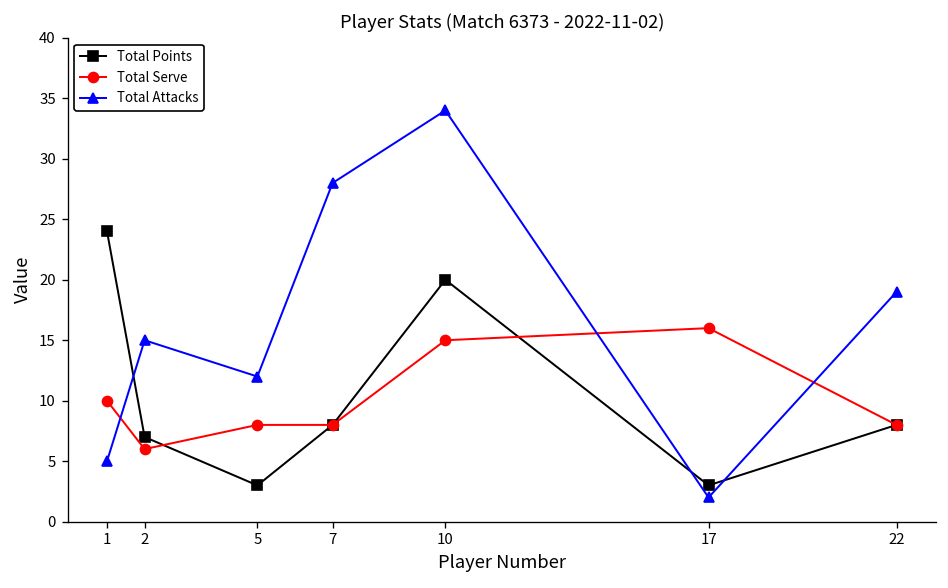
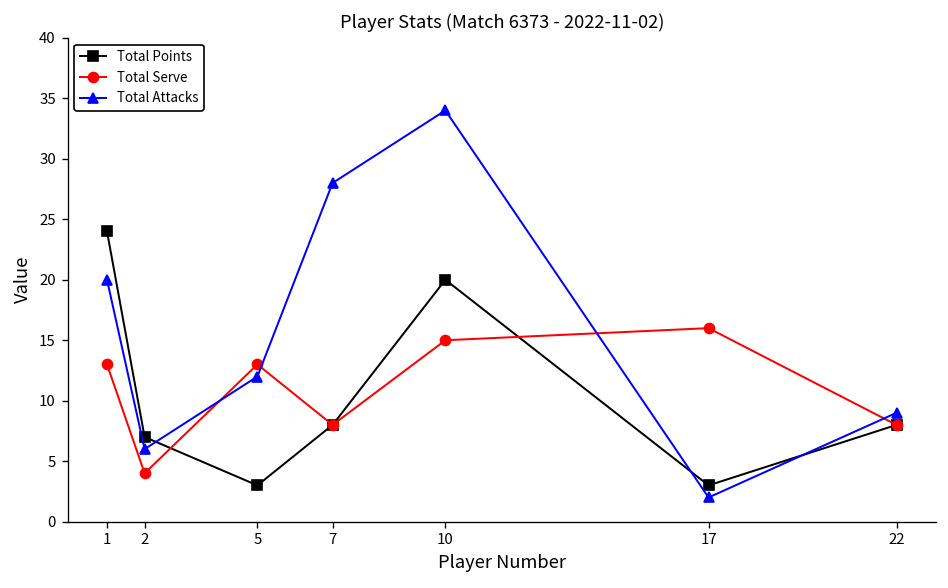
  {
    "Total Points": {
      "1": 24,
      "2": 7,
      "5": 3,
      "10": 20,
      "17": 3
    },
    "Total Serve": {
-     "1": 10,
-     "2": 6,
-     "5": 8,
+     "1": 13,
+     "2": 4,
+     "5": 13,
      "10": 15,
      "17": 16
    },
    "Total Attacks": {
-     "1": 5,
-     "2": 15,
+     "1": 20,
+     "2": 6,
      "5": 12,
      "7": 28,
      "10": 34,
      "17": 2,
-     "22": 19
+     "22": 9
    }
  }
